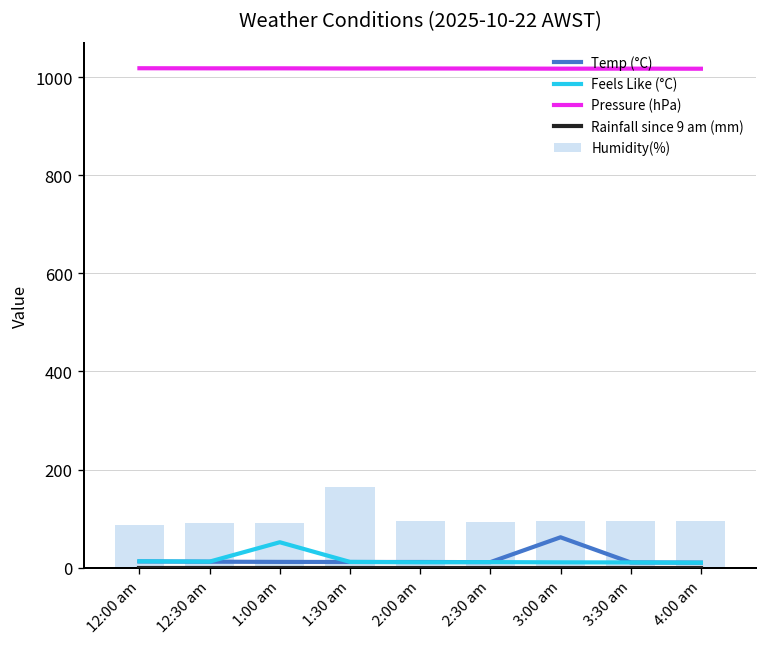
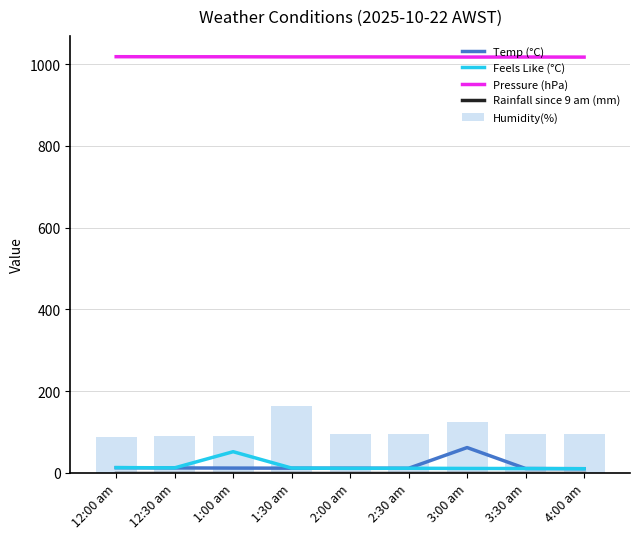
  {
    "Humidity(%)": {
      "12:00 am": 90,
      "12:30 am": 90,
      "1:00 am": 90,
      "1:30 am": 160,
      "2:00 am": 100,
      "2:30 am": 90,
-     "3:00 am": 100,
+     "3:00 am": 120,
      "3:30 am": 100,
      "4:00 am": 100
    },
    "Temp (°C)": {
      "1:00 am": 10,
      "3:00 am": 60
    },
    "Feels Like (°C)": {
      "1:00 am": 50,
      "3:00 am": 10
    },
    "Pressure (hPa)": {
      "12:00 am": 1020,
      "12:30 am": 1020,
      "1:00 am": 1020,
      "1:30 am": 1020,
      "2:00 am": 1020,
      "2:30 am": 1020,
      "3:00 am": 1020,
      "3:30 am": 1020,
      "4:00 am": 1020
    },
    "Rainfall since 9 am (mm)": {
      "12:00 am": 0,
      "12:30 am": 0,
      "1:00 am": 0,
      "1:30 am": 0,
      "2:00 am": 0,
      "2:30 am": 0,
      "3:00 am": 0,
      "3:30 am": 0,
      "4:00 am": 0
    }
  }
